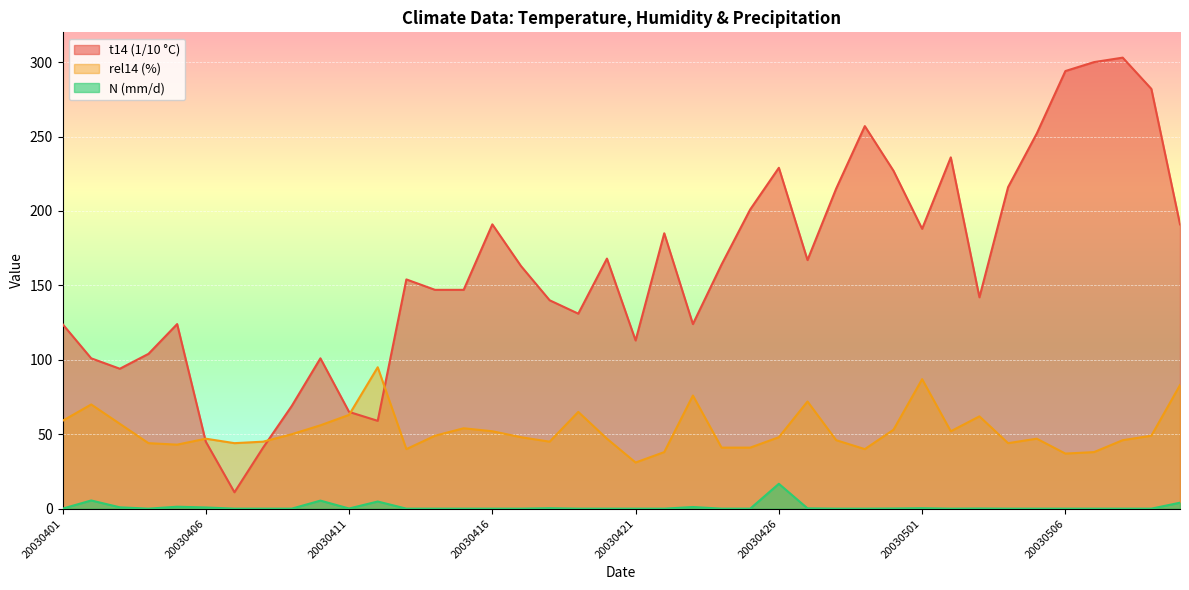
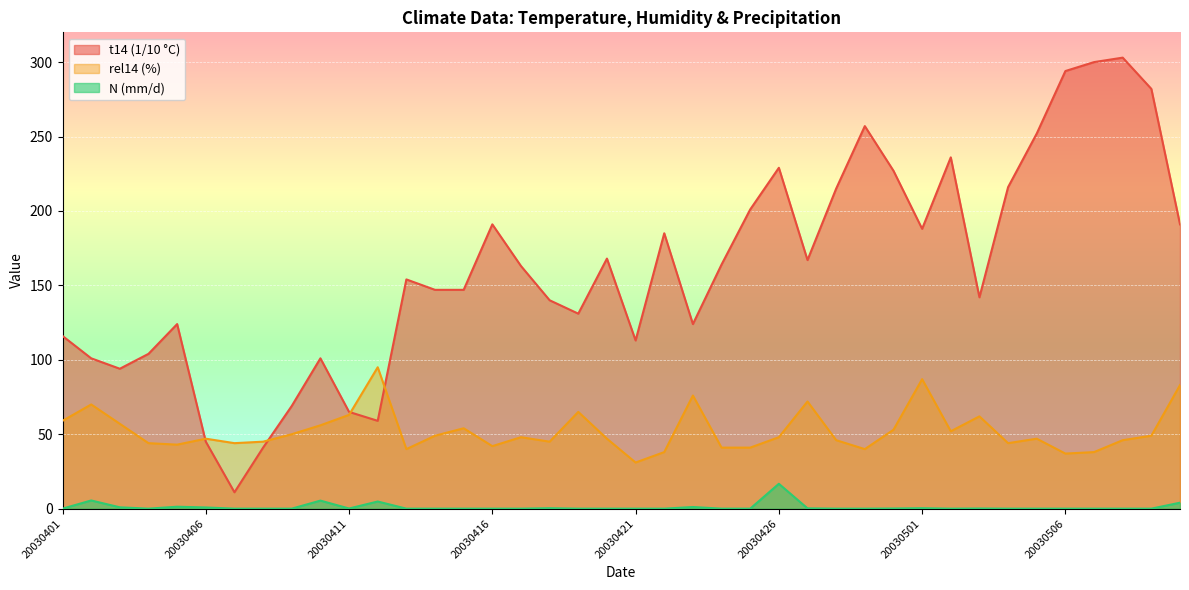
  {
    "t14 (1/10 °C)": {
-     "20030401": 124,
+     "20030401": 116,
      "20030406": 45,
      "20030411": 65,
      "20030416": 191,
      "20030421": 113,
      "20030426": 229,
      "20030501": 188,
      "20030506": 294
    },
    "rel14 (%)": {
      "20030401": 59,
      "20030406": 47,
      "20030411": 63,
-     "20030416": 52,
+     "20030416": 42,
      "20030421": 31,
      "20030426": 48,
      "20030501": 87,
      "20030506": 37
    },
    "N (mm/d)": {
      "20030401": 0,
      "20030406": 1,
      "20030411": 0,
      "20030416": 0,
      "20030421": 0,
      "20030426": 17,
      "20030501": 0,
      "20030506": 0
    }
  }
